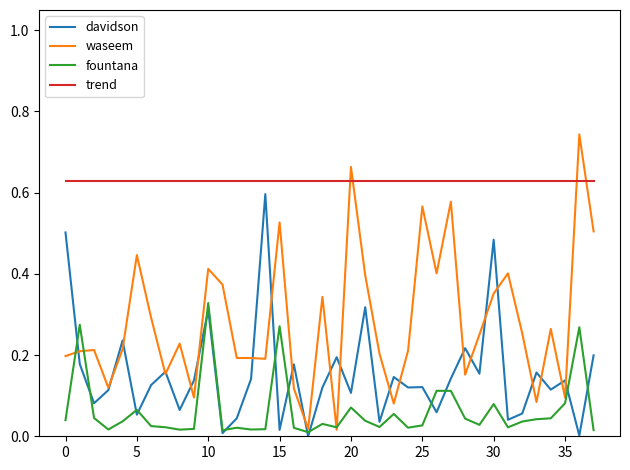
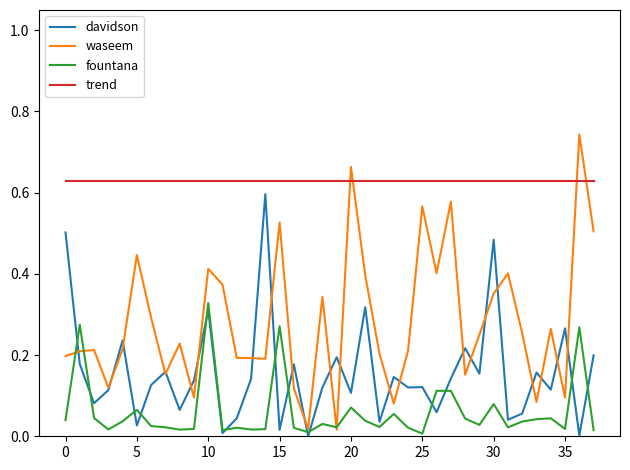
  {
    "davidson": {
      "0": 0.50,
-     "5": 0.05,
+     "5": 0.03,
      "10": 0.31,
      "15": 0.02,
      "20": 0.11,
      "25": 0.12,
      "30": 0.48,
-     "35": 0.14
+     "35": 0.27
    },
    "waseem": {
      "0": 0.20,
      "5": 0.45,
      "10": 0.41,
      "15": 0.53,
      "20": 0.66,
      "25": 0.57,
      "30": 0.35,
      "35": 0.10
    },
    "fountana": {
      "0": 0.04,
      "5": 0.07,
      "10": 0.33,
      "15": 0.27,
      "20": 0.07,
-     "25": 0.03,
+     "25": 0.01,
      "30": 0.08,
-     "35": 0.08
+     "35": 0.02
    },
    "trend": {
      "0": 0.63,
      "5": 0.63,
      "10": 0.63,
      "15": 0.63,
      "20": 0.63,
      "25": 0.63,
      "30": 0.63,
      "35": 0.63
    }
  }
